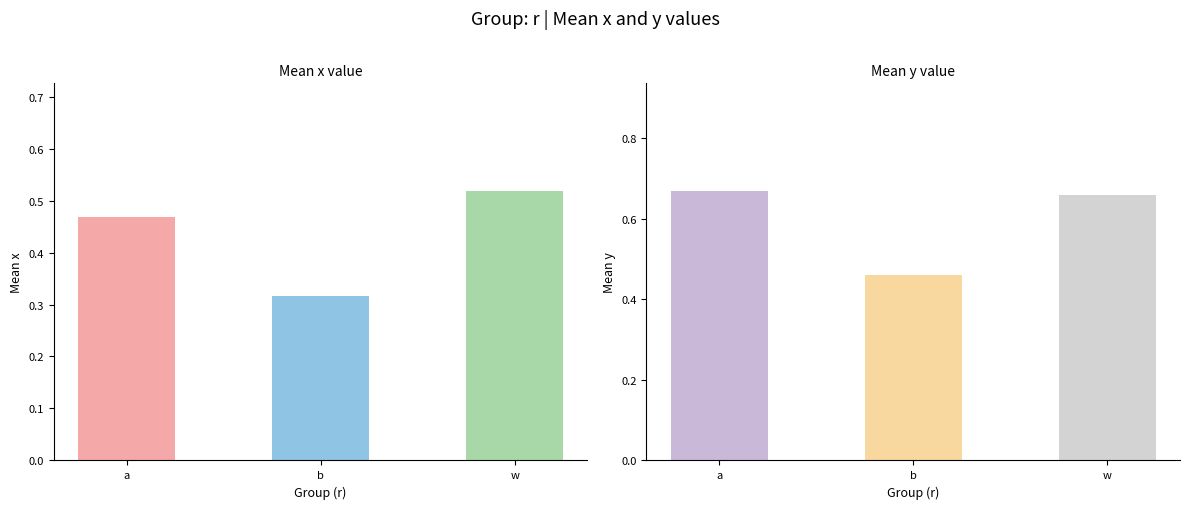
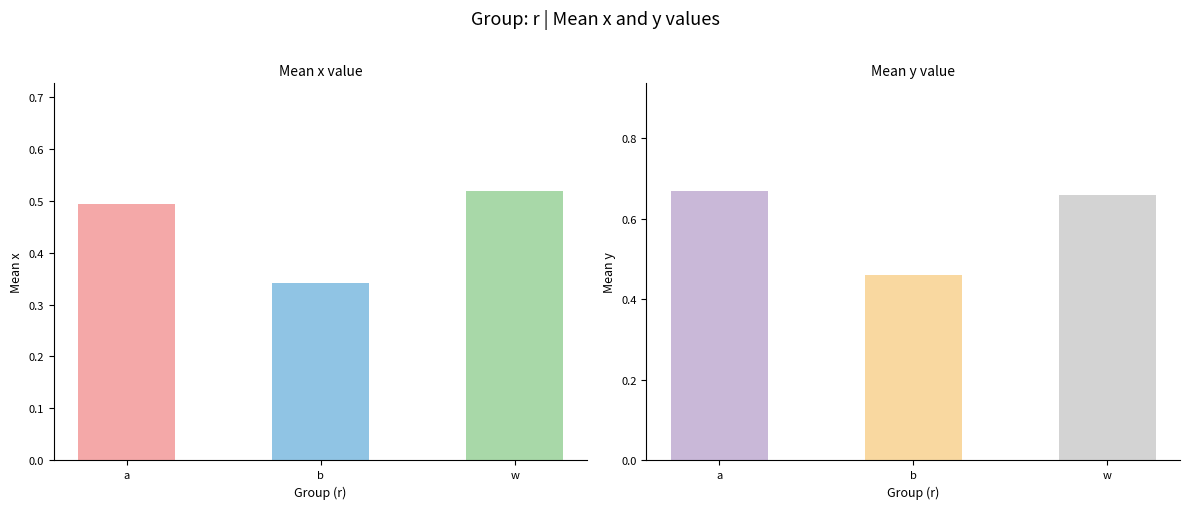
  {
    "Mean x value": {
-     "a": 0.47,
-     "b": 0.32,
+     "a": 0.49,
+     "b": 0.34,
      "w": 0.52
    },
    "Mean y value": {
      "a": 0.67,
      "b": 0.46,
      "w": 0.66
    }
  }
